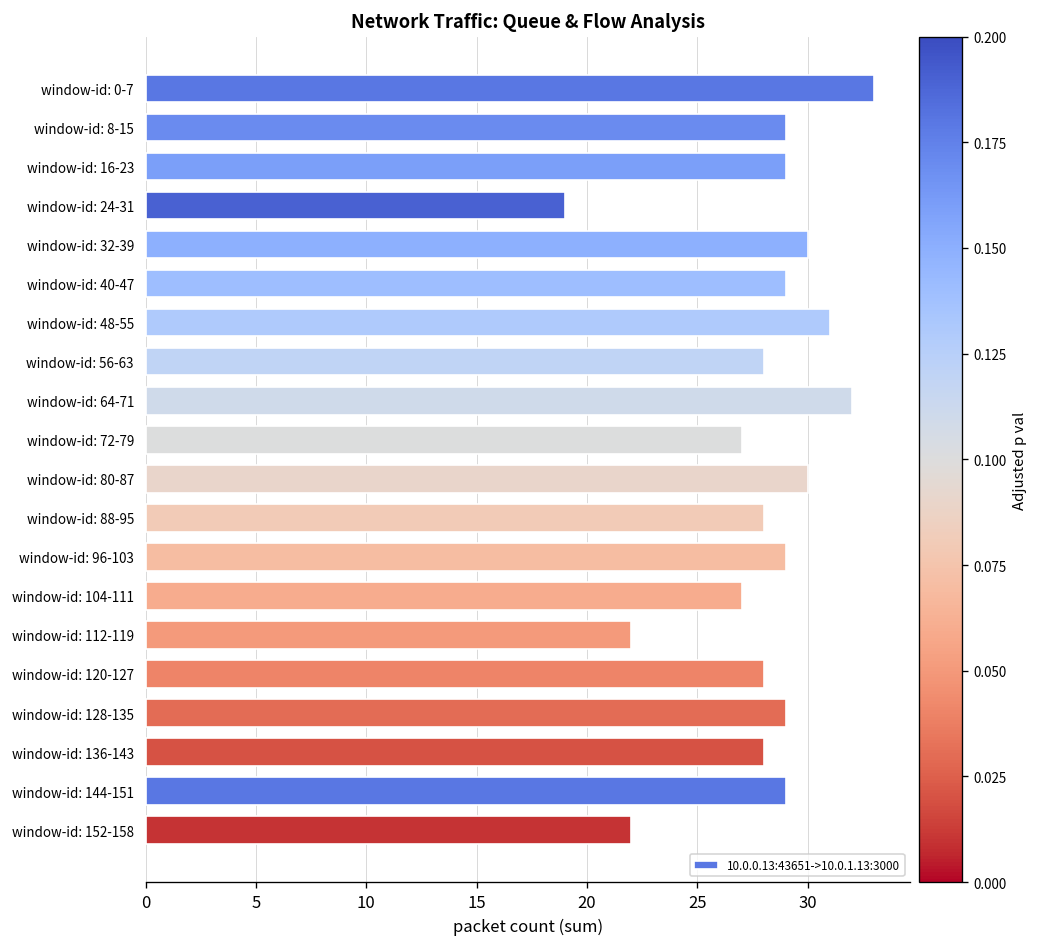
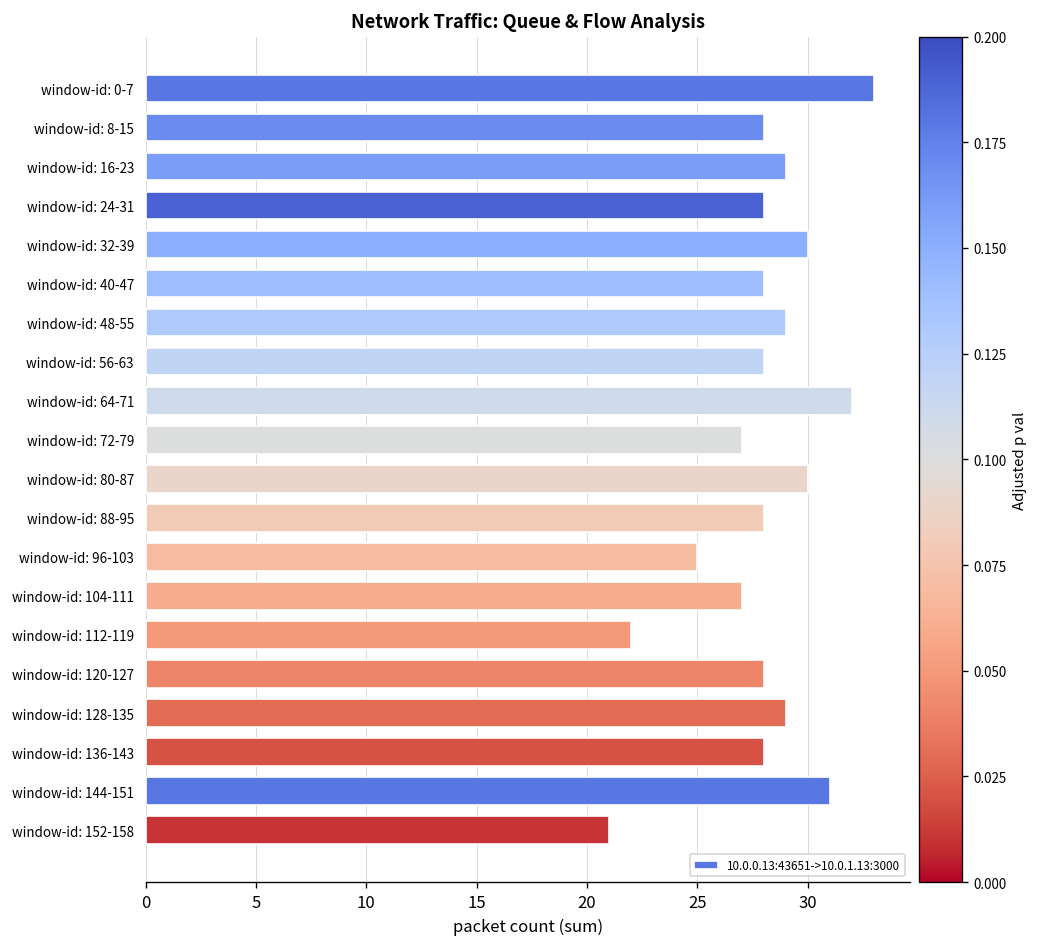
  {
    "window-id: 0-7": 33,
-   "window-id: 8-15": 29,
+   "window-id: 8-15": 28,
    "window-id: 16-23": 29,
-   "window-id: 24-31": 19,
+   "window-id: 24-31": 28,
    "window-id: 32-39": 30,
-   "window-id: 40-47": 29,
-   "window-id: 48-55": 31,
+   "window-id: 40-47": 28,
+   "window-id: 48-55": 29,
    "window-id: 56-63": 28,
    "window-id: 64-71": 32,
    "window-id: 72-79": 27,
    "window-id: 80-87": 30,
    "window-id: 88-95": 28,
-   "window-id: 96-103": 29,
+   "window-id: 96-103": 25,
    "window-id: 104-111": 27,
    "window-id: 112-119": 22,
    "window-id: 120-127": 28,
    "window-id: 128-135": 29,
    "window-id: 136-143": 28,
-   "window-id: 144-151": 29,
-   "window-id: 152-158": 22
+   "window-id: 144-151": 31,
+   "window-id: 152-158": 21
  }
